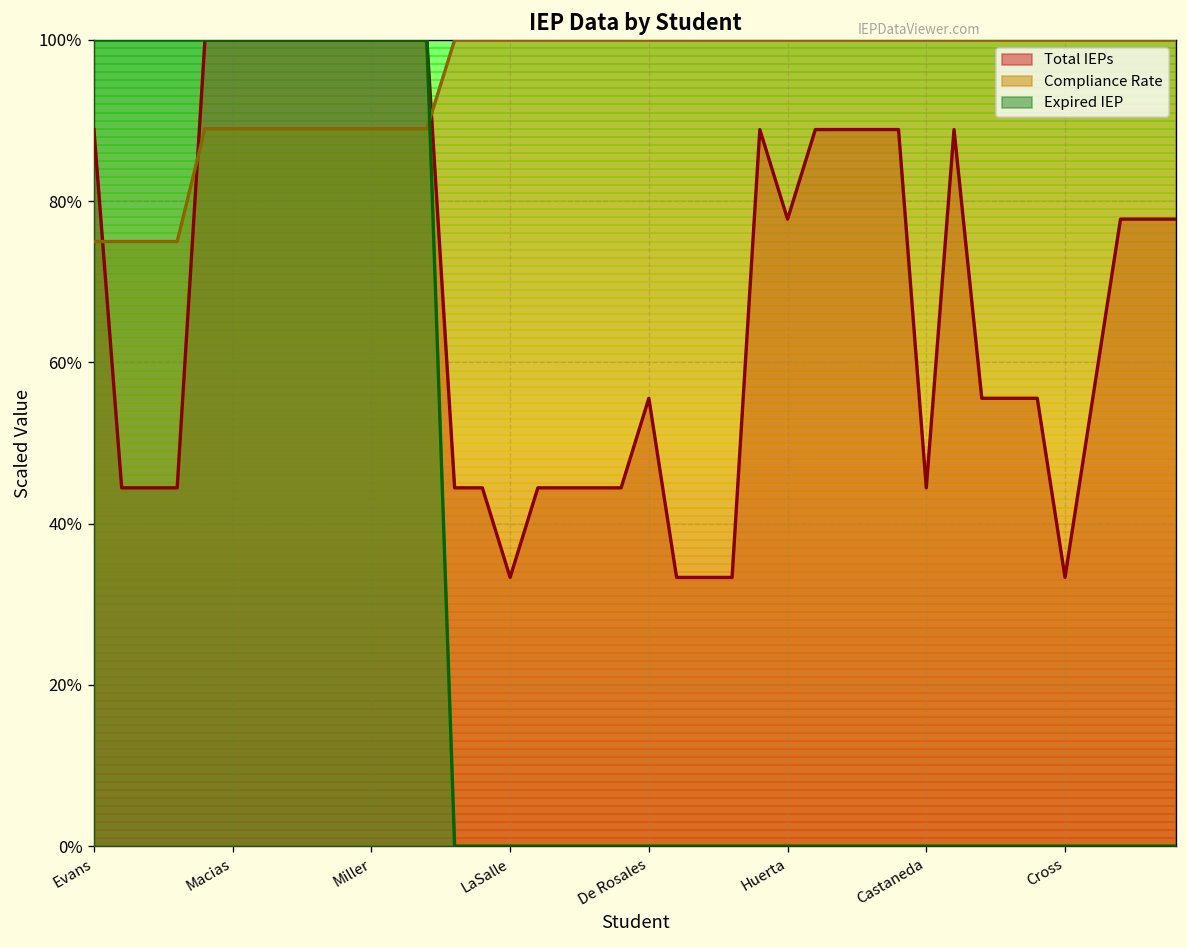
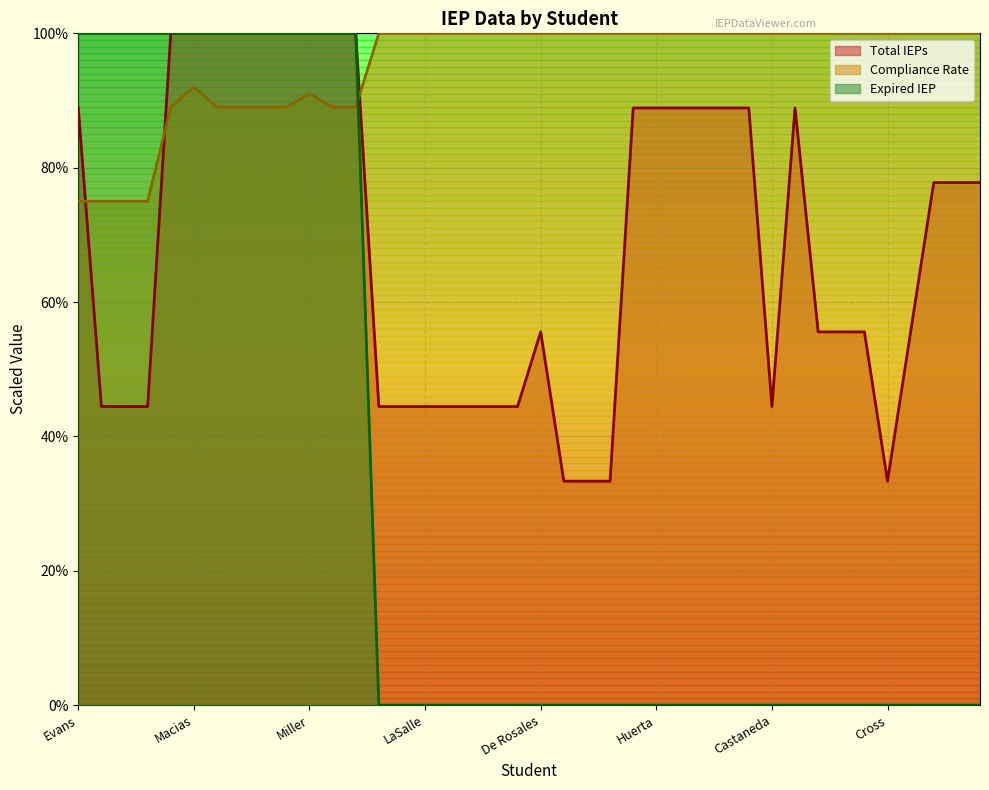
  {
    "Total IEPs": {
      "Evans": "89%",
-     "LaSalle": "33%",
+     "LaSalle": "44%",
      "De Rosales": "56%",
-     "Huerta": "78%",
+     "Huerta": "89%",
      "Castaneda": "44%",
      "Cross": "33%"
    },
    "Compliance Rate": {
      "Evans": "75%",
-     "Macias": "89%",
-     "Miller": "89%",
+     "Macias": "92%",
+     "Miller": "91%",
      "LaSalle": "100%",
      "De Rosales": "100%",
      "Huerta": "100%",
      "Castaneda": "100%",
      "Cross": "100%"
    },
    "Expired IEP": {
      "Evans": "100%",
      "LaSalle": "0%",
      "De Rosales": "0%",
      "Huerta": "0%",
      "Castaneda": "0%",
      "Cross": "0%"
    }
  }
